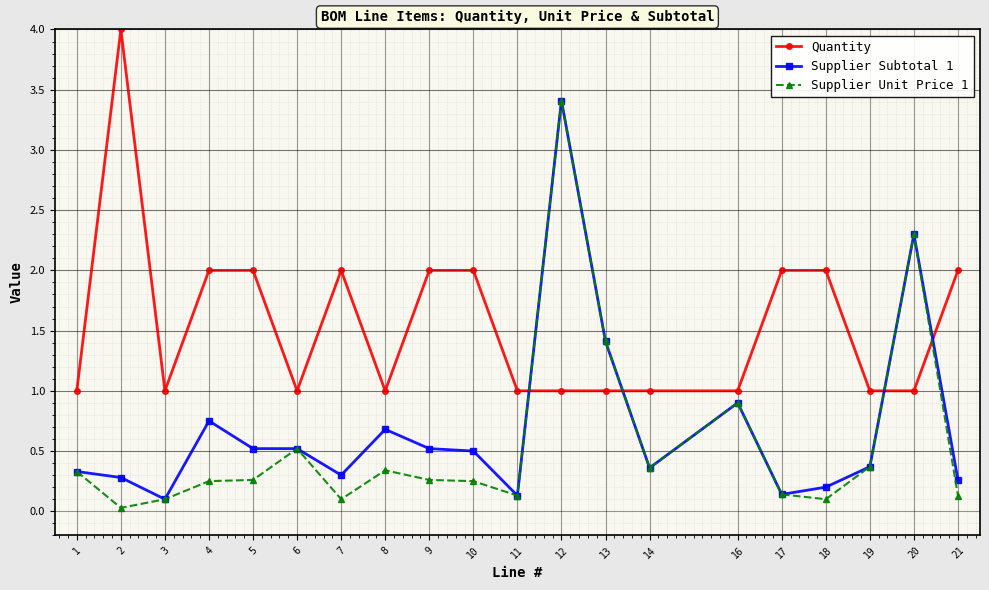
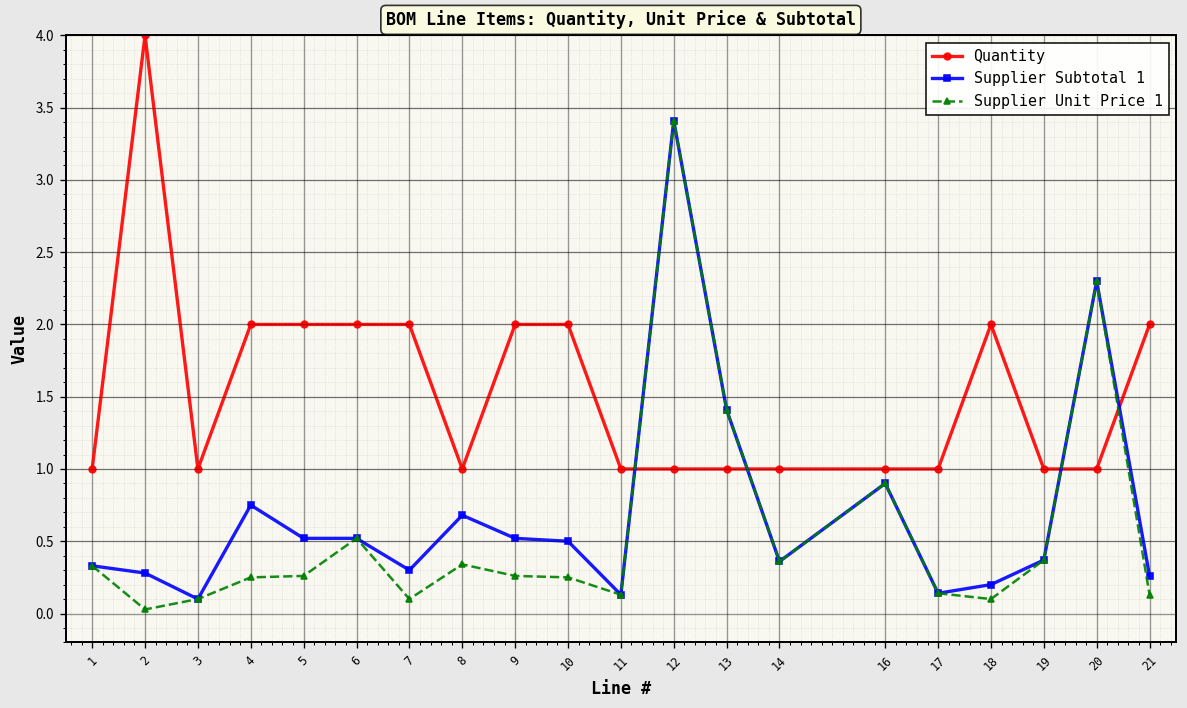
  {
    "Quantity": {
      "1": 1,
      "2": 4,
      "3": 1,
      "4": 2,
      "5": 2,
-     "6": 1,
+     "6": 2,
      "7": 2,
      "8": 1,
      "9": 2,
      "10": 2,
      "11": 1,
      "12": 1,
      "13": 1,
      "14": 1,
      "16": 1,
-     "17": 2,
+     "17": 1,
      "18": 2,
      "19": 1,
      "20": 1,
      "21": 2
    },
    "Supplier Subtotal 1": {
      "2": 0.28,
      "4": 0.75,
      "5": 0.52,
      "7": 0.30,
      "8": 0.68,
      "9": 0.52,
      "10": 0.50,
      "18": 0.20,
      "21": 0.26
    },
    "Supplier Unit Price 1": {
      "2": 0.03,
      "4": 0.25,
      "5": 0.26,
      "7": 0.10,
      "8": 0.34,
      "9": 0.26,
      "10": 0.25,
      "18": 0.10,
      "21": 0.13
    }
  }
